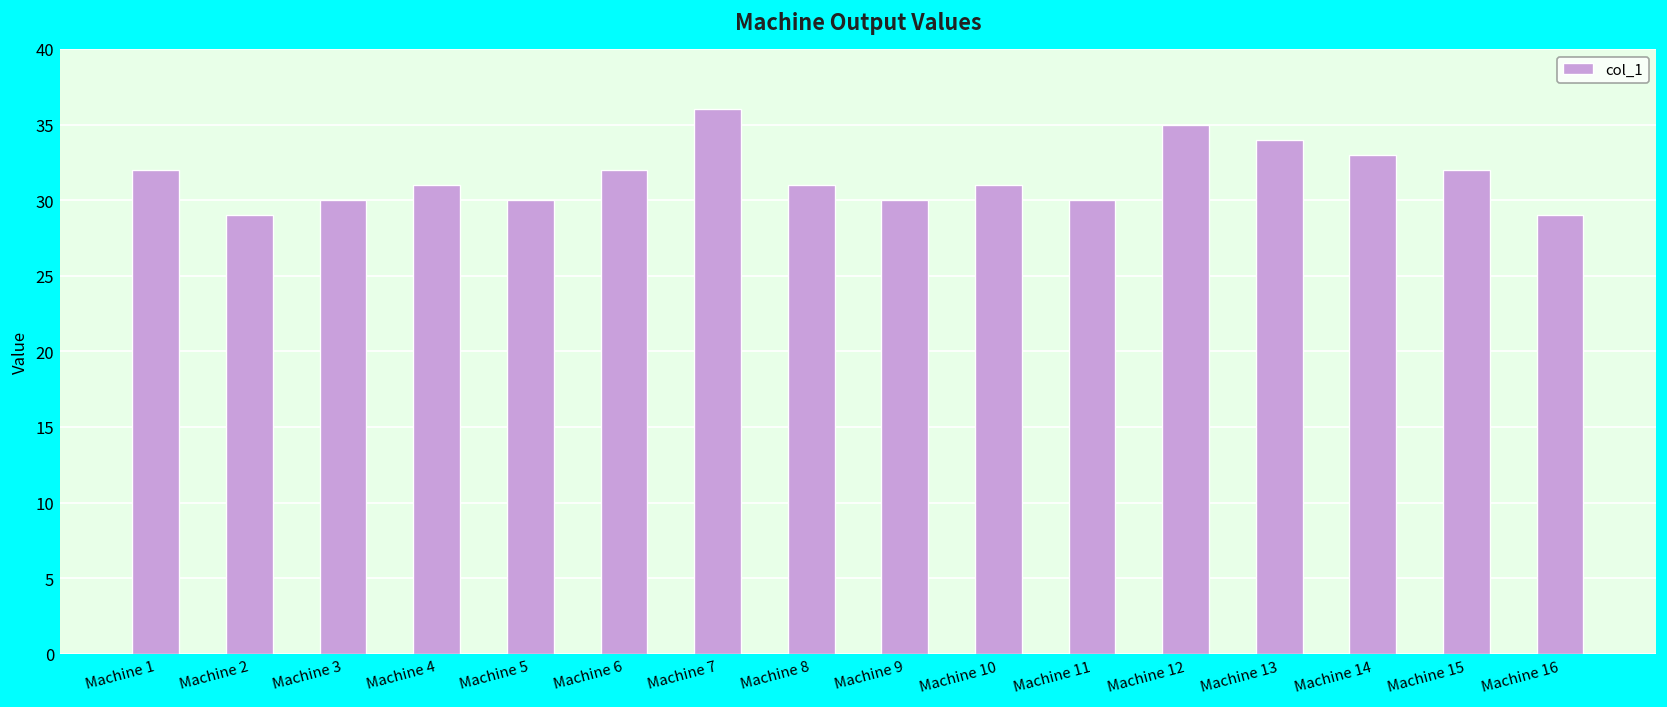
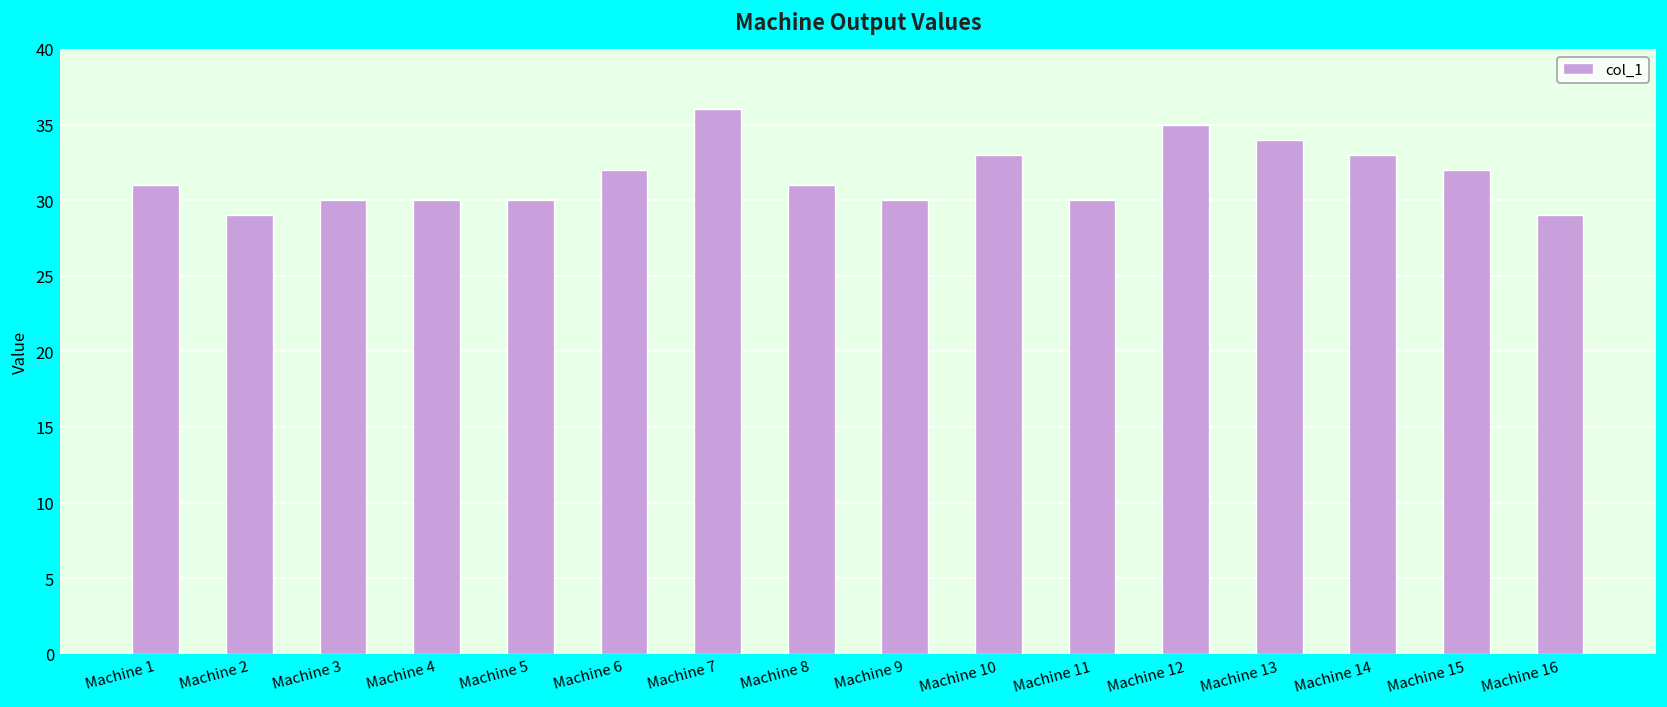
  {
-   "Machine 1": 32,
+   "Machine 1": 31,
    "Machine 2": 29,
    "Machine 3": 30,
-   "Machine 4": 31,
+   "Machine 4": 30,
    "Machine 5": 30,
    "Machine 6": 32,
    "Machine 7": 36,
    "Machine 8": 31,
    "Machine 9": 30,
-   "Machine 10": 31,
+   "Machine 10": 33,
    "Machine 11": 30,
    "Machine 12": 35,
    "Machine 13": 34,
    "Machine 14": 33,
    "Machine 15": 32,
    "Machine 16": 29
  }
